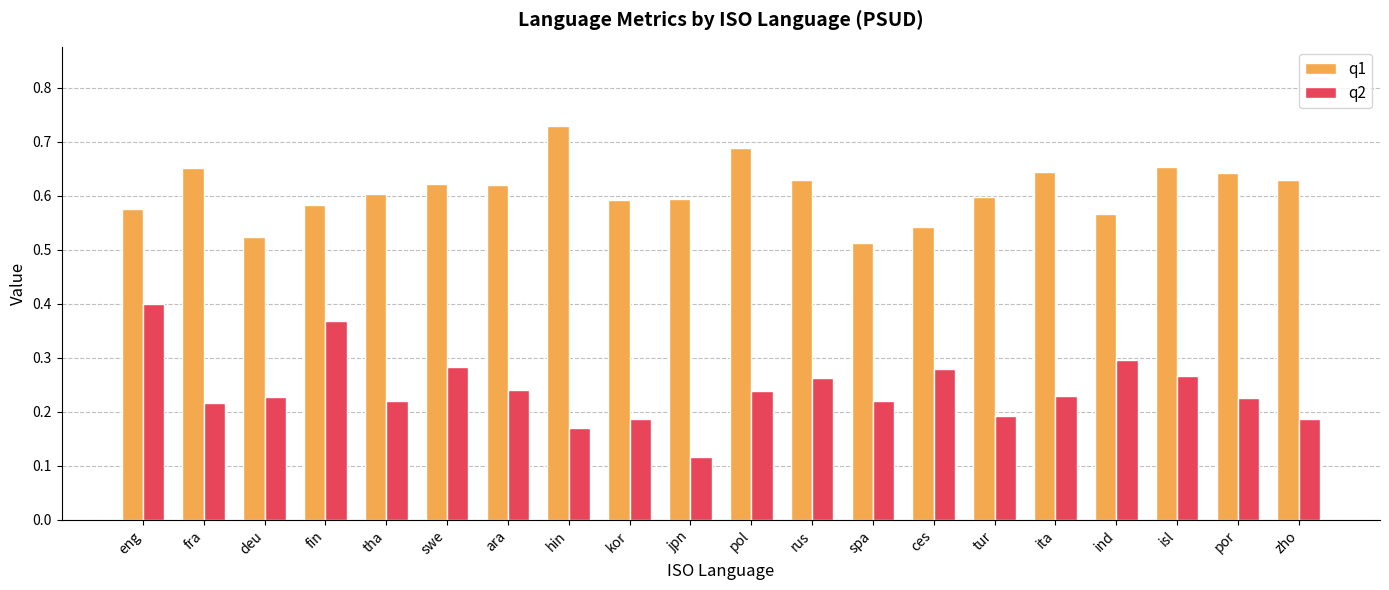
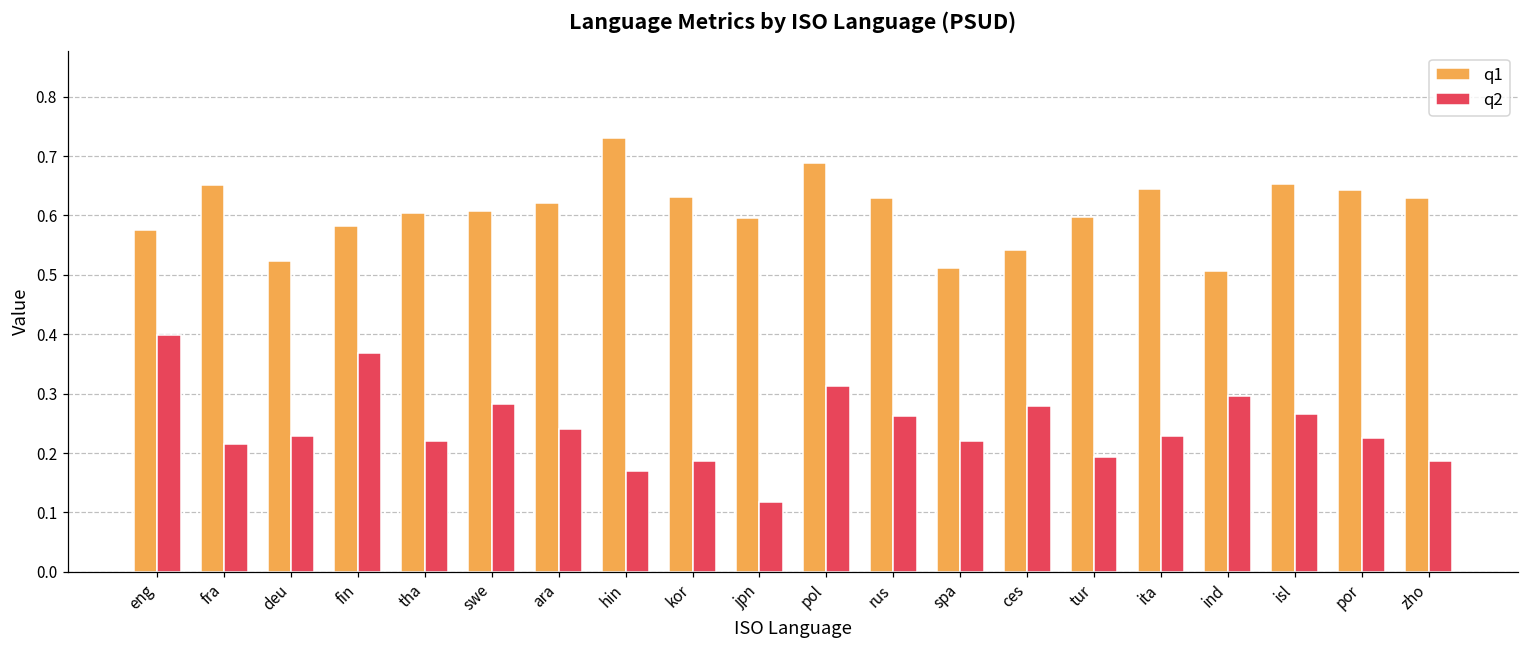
  {
    "q1": {
      "eng": 0.58,
      "fra": 0.65,
      "deu": 0.52,
      "fin": 0.58,
      "tha": 0.60,
-     "swe": 0.62,
+     "swe": 0.61,
      "ara": 0.62,
      "hin": 0.73,
-     "kor": 0.59,
+     "kor": 0.63,
      "jpn": 0.60,
      "pol": 0.69,
      "rus": 0.63,
      "spa": 0.51,
      "ces": 0.54,
      "tur": 0.60,
      "ita": 0.65,
-     "ind": 0.57,
+     "ind": 0.51,
      "isl": 0.65,
      "por": 0.64,
      "zho": 0.63
    },
    "q2": {
      "eng": 0.40,
      "fra": 0.22,
      "deu": 0.23,
      "fin": 0.37,
      "tha": 0.22,
      "swe": 0.28,
      "ara": 0.24,
      "hin": 0.17,
      "kor": 0.19,
      "jpn": 0.12,
-     "pol": 0.24,
+     "pol": 0.31,
      "rus": 0.26,
      "spa": 0.22,
      "ces": 0.28,
      "tur": 0.19,
      "ita": 0.23,
      "ind": 0.30,
      "isl": 0.27,
      "por": 0.23,
      "zho": 0.19
    }
  }
